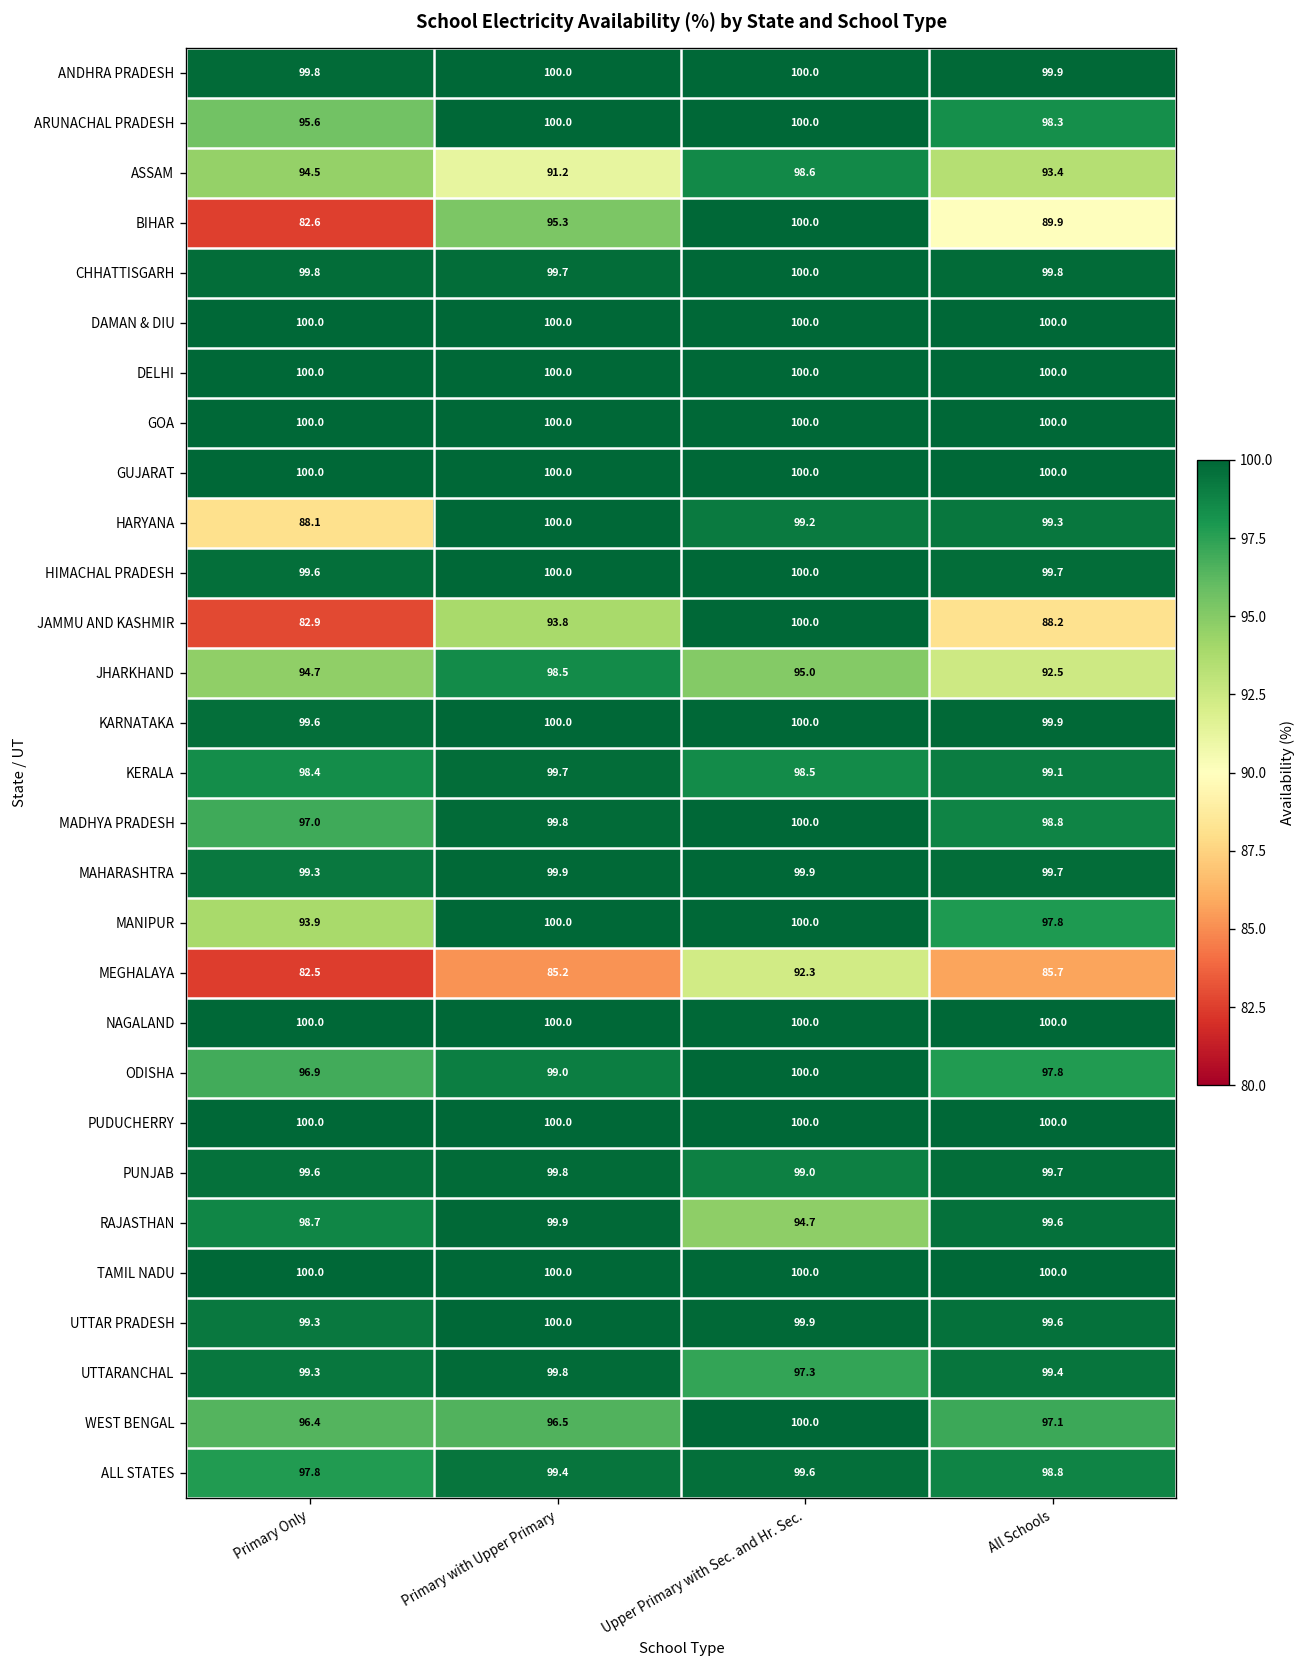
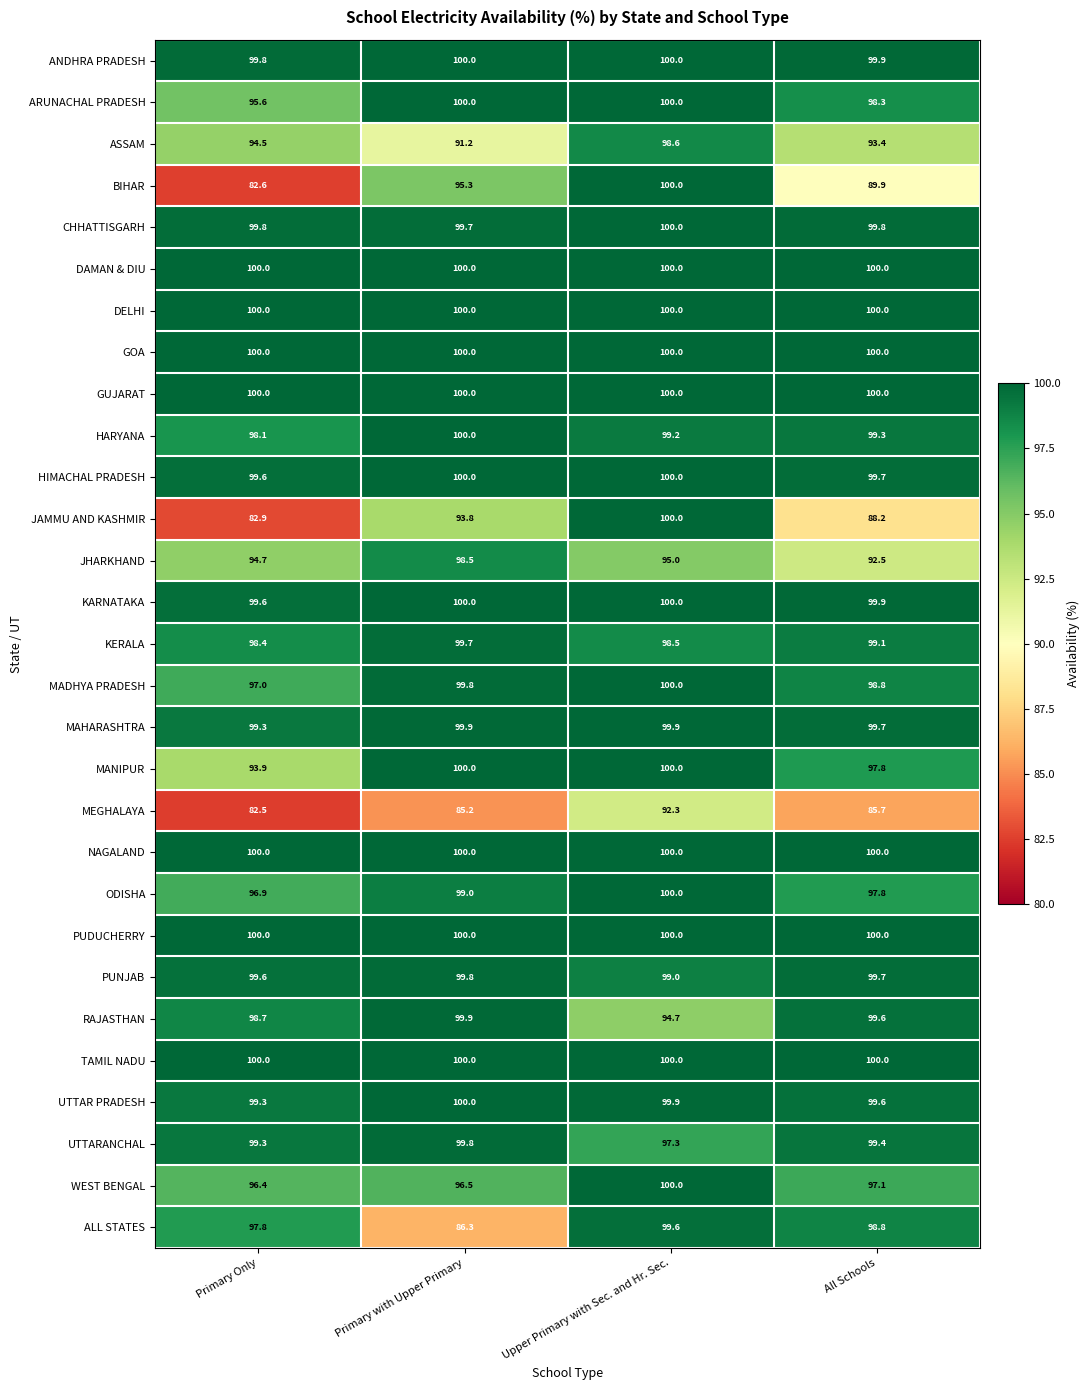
  {
    "ANDHRA PRADESH": {
      "Primary Only": 99.8,
      "Primary with Upper Primary": 100.0,
      "Upper Primary with Sec. and Hr. Sec.": 100.0,
      "All Schools": 99.9
    },
    "ARUNACHAL PRADESH": {
      "Primary Only": 95.6,
      "Primary with Upper Primary": 100.0,
      "Upper Primary with Sec. and Hr. Sec.": 100.0,
      "All Schools": 98.3
    },
    "ASSAM": {
      "Primary Only": 94.5,
      "Primary with Upper Primary": 91.2,
      "Upper Primary with Sec. and Hr. Sec.": 98.6,
      "All Schools": 93.4
    },
    "BIHAR": {
      "Primary Only": 82.6,
      "Primary with Upper Primary": 95.3,
      "Upper Primary with Sec. and Hr. Sec.": 100.0,
      "All Schools": 89.9
    },
    "CHHATTISGARH": {
      "Primary Only": 99.8,
      "Primary with Upper Primary": 99.7,
      "Upper Primary with Sec. and Hr. Sec.": 100.0,
      "All Schools": 99.8
    },
    "DAMAN & DIU": {
      "Primary Only": 100.0,
      "Primary with Upper Primary": 100.0,
      "Upper Primary with Sec. and Hr. Sec.": 100.0,
      "All Schools": 100.0
    },
    "DELHI": {
      "Primary Only": 100.0,
      "Primary with Upper Primary": 100.0,
      "Upper Primary with Sec. and Hr. Sec.": 100.0,
      "All Schools": 100.0
    },
    "GOA": {
      "Primary Only": 100.0,
      "Primary with Upper Primary": 100.0,
      "Upper Primary with Sec. and Hr. Sec.": 100.0,
      "All Schools": 100.0
    },
    "GUJARAT": {
      "Primary Only": 100.0,
      "Primary with Upper Primary": 100.0,
      "Upper Primary with Sec. and Hr. Sec.": 100.0,
      "All Schools": 100.0
    },
    "HARYANA": {
-     "Primary Only": 88.1,
+     "Primary Only": 98.1,
      "Primary with Upper Primary": 100.0,
      "Upper Primary with Sec. and Hr. Sec.": 99.2,
      "All Schools": 99.3
    },
    "HIMACHAL PRADESH": {
      "Primary Only": 99.6,
      "Primary with Upper Primary": 100.0,
      "Upper Primary with Sec. and Hr. Sec.": 100.0,
      "All Schools": 99.7
    },
    "JAMMU AND KASHMIR": {
      "Primary Only": 82.9,
      "Primary with Upper Primary": 93.8,
      "Upper Primary with Sec. and Hr. Sec.": 100.0,
      "All Schools": 88.2
    },
    "JHARKHAND": {
      "Primary Only": 94.7,
      "Primary with Upper Primary": 98.5,
      "Upper Primary with Sec. and Hr. Sec.": 95.0,
      "All Schools": 92.5
    },
    "KARNATAKA": {
      "Primary Only": 99.6,
      "Primary with Upper Primary": 100.0,
      "Upper Primary with Sec. and Hr. Sec.": 100.0,
      "All Schools": 99.9
    },
    "KERALA": {
      "Primary Only": 98.4,
      "Primary with Upper Primary": 99.7,
      "Upper Primary with Sec. and Hr. Sec.": 98.5,
      "All Schools": 99.1
    },
    "MADHYA PRADESH": {
      "Primary Only": 97.0,
      "Primary with Upper Primary": 99.8,
      "Upper Primary with Sec. and Hr. Sec.": 100.0,
      "All Schools": 98.8
    },
    "MAHARASHTRA": {
      "Primary Only": 99.3,
      "Primary with Upper Primary": 99.9,
      "Upper Primary with Sec. and Hr. Sec.": 99.9,
      "All Schools": 99.7
    },
    "MANIPUR": {
      "Primary Only": 93.9,
      "Primary with Upper Primary": 100.0,
      "Upper Primary with Sec. and Hr. Sec.": 100.0,
      "All Schools": 97.8
    },
    "MEGHALAYA": {
      "Primary Only": 82.5,
      "Primary with Upper Primary": 85.2,
      "Upper Primary with Sec. and Hr. Sec.": 92.3,
      "All Schools": 85.7
    },
    "NAGALAND": {
      "Primary Only": 100.0,
      "Primary with Upper Primary": 100.0,
      "Upper Primary with Sec. and Hr. Sec.": 100.0,
      "All Schools": 100.0
    },
    "ODISHA": {
      "Primary Only": 96.9,
      "Primary with Upper Primary": 99.0,
      "Upper Primary with Sec. and Hr. Sec.": 100.0,
      "All Schools": 97.8
    },
    "PUDUCHERRY": {
      "Primary Only": 100.0,
      "Primary with Upper Primary": 100.0,
      "Upper Primary with Sec. and Hr. Sec.": 100.0,
      "All Schools": 100.0
    },
    "PUNJAB": {
      "Primary Only": 99.6,
      "Primary with Upper Primary": 99.8,
      "Upper Primary with Sec. and Hr. Sec.": 99.0,
      "All Schools": 99.7
    },
    "RAJASTHAN": {
      "Primary Only": 98.7,
      "Primary with Upper Primary": 99.9,
      "Upper Primary with Sec. and Hr. Sec.": 94.7,
      "All Schools": 99.6
    },
    "TAMIL NADU": {
      "Primary Only": 100.0,
      "Primary with Upper Primary": 100.0,
      "Upper Primary with Sec. and Hr. Sec.": 100.0,
      "All Schools": 100.0
    },
    "UTTAR PRADESH": {
      "Primary Only": 99.3,
      "Primary with Upper Primary": 100.0,
      "Upper Primary with Sec. and Hr. Sec.": 99.9,
      "All Schools": 99.6
    },
    "UTTARANCHAL": {
      "Primary Only": 99.3,
      "Primary with Upper Primary": 99.8,
      "Upper Primary with Sec. and Hr. Sec.": 97.3,
      "All Schools": 99.4
    },
    "WEST BENGAL": {
      "Primary Only": 96.4,
      "Primary with Upper Primary": 96.5,
      "Upper Primary with Sec. and Hr. Sec.": 100.0,
      "All Schools": 97.1
    },
    "ALL STATES": {
      "Primary Only": 97.8,
-     "Primary with Upper Primary": 99.4,
+     "Primary with Upper Primary": 86.3,
      "Upper Primary with Sec. and Hr. Sec.": 99.6,
      "All Schools": 98.8
    }
  }
